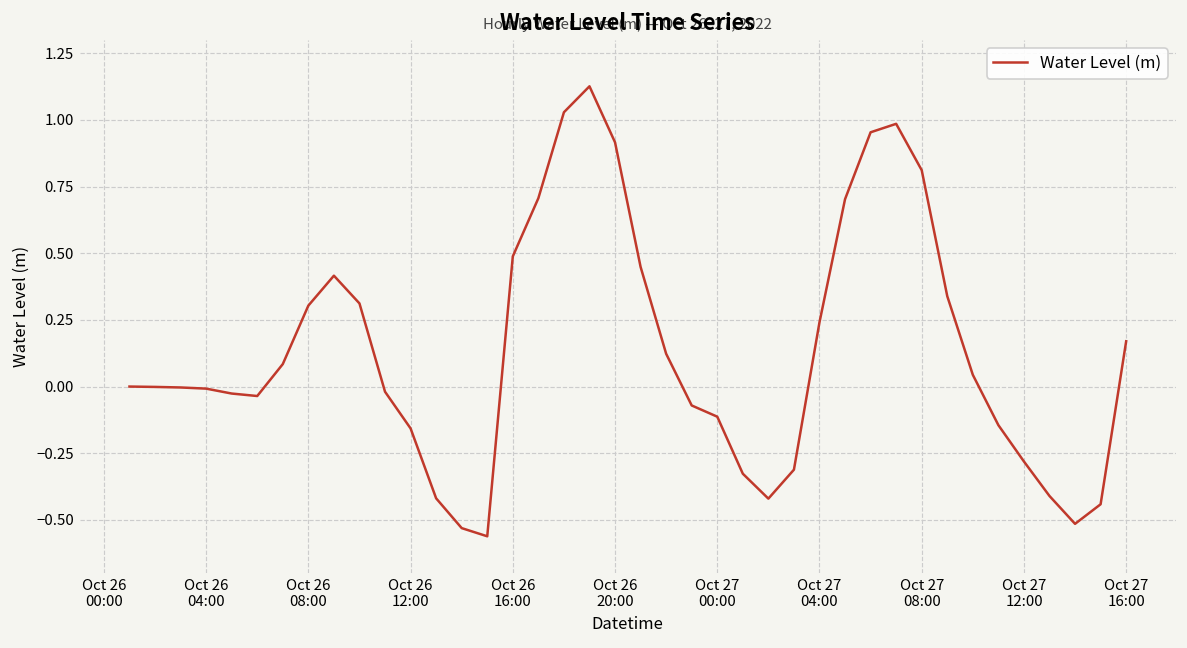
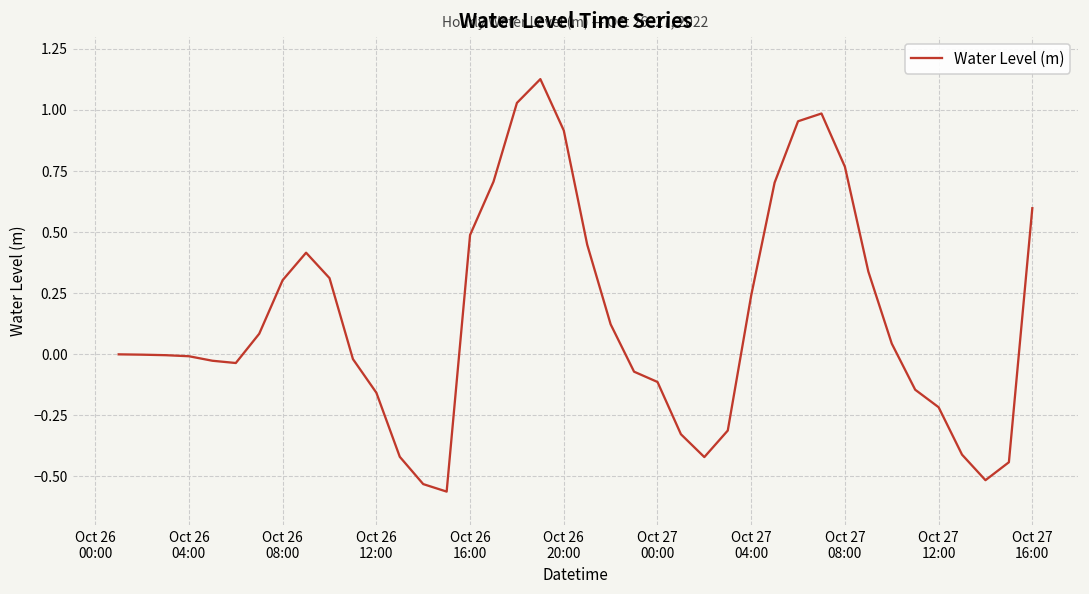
  {
    "Oct 26 04:00": -0.01,
    "Oct 26 08:00": 0.30,
    "Oct 26 12:00": -0.16,
    "Oct 26 16:00": 0.49,
    "Oct 26 20:00": 0.92,
    "Oct 27 00:00": -0.11,
    "Oct 27 04:00": 0.24,
-   "Oct 27 08:00": 0.81,
-   "Oct 27 12:00": -0.28,
-   "Oct 27 16:00": 0.17
+   "Oct 27 08:00": 0.77,
+   "Oct 27 12:00": -0.22,
+   "Oct 27 16:00": 0.60
  }
